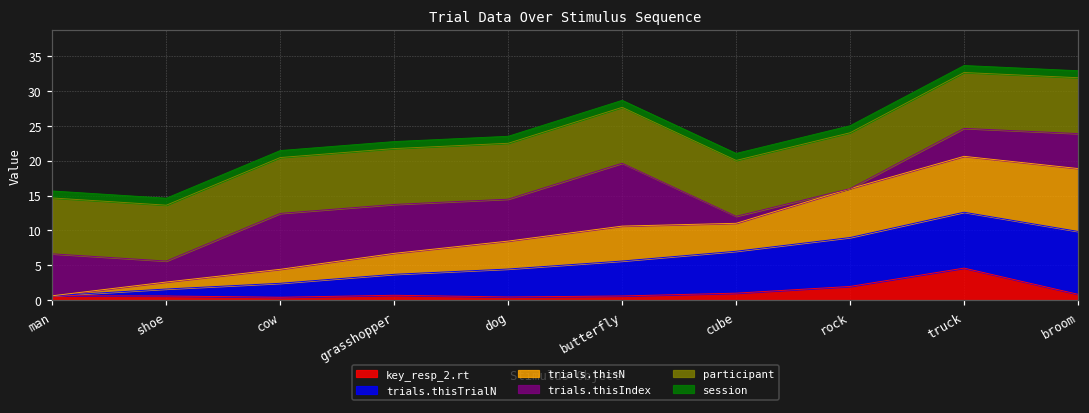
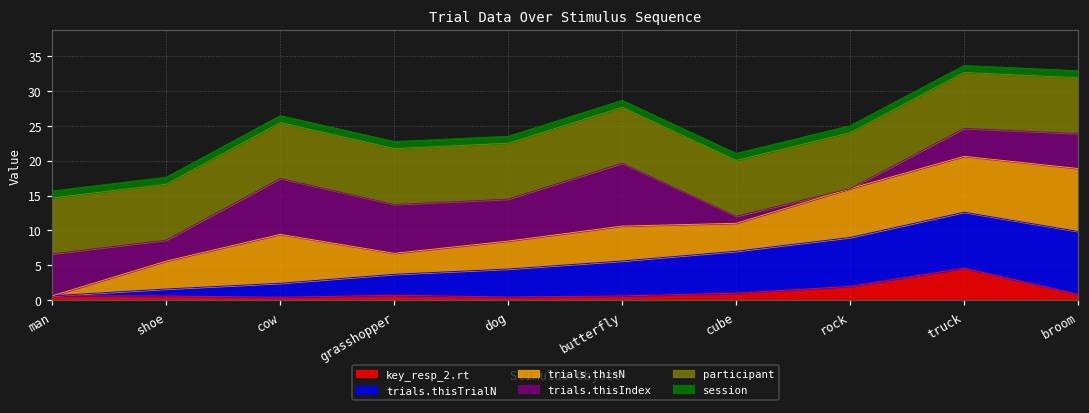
  {
    "key_resp_2.rt": {
      "shoe": 1,
      "cow": 0,
      "grasshopper": 1,
      "dog": 0,
      "butterfly": 1,
      "cube": 1,
      "rock": 2,
      "truck": 5,
      "broom": 1
    },
    "trials.thisTrialN": {
      "shoe": 1,
      "cow": 2,
      "grasshopper": 3,
      "dog": 4,
      "butterfly": 5,
      "cube": 6,
      "rock": 7,
      "truck": 8,
      "broom": 9
    },
    "trials.thisN": {
-     "shoe": 1,
-     "cow": 2,
+     "shoe": 4,
+     "cow": 7,
      "grasshopper": 3,
      "dog": 4,
      "butterfly": 5,
      "cube": 4,
      "truck": 8,
      "broom": 9
    },
    "trials.thisIndex": {
      "man": 6,
      "shoe": 3,
      "cow": 8,
      "grasshopper": 7,
      "dog": 6,
      "butterfly": 9,
      "cube": 1,
      "truck": 4,
      "broom": 5
    },
    "participant": {
      "man": 8,
      "shoe": 8,
      "cow": 8,
      "grasshopper": 8,
      "dog": 8,
      "butterfly": 8,
      "cube": 8,
      "rock": 8,
      "truck": 8,
      "broom": 8
    },
    "session": {
      "man": 1,
      "shoe": 1,
      "cow": 1,
      "grasshopper": 1,
      "dog": 1,
      "butterfly": 1,
      "cube": 1,
      "rock": 1,
      "truck": 1,
      "broom": 1
    }
  }
